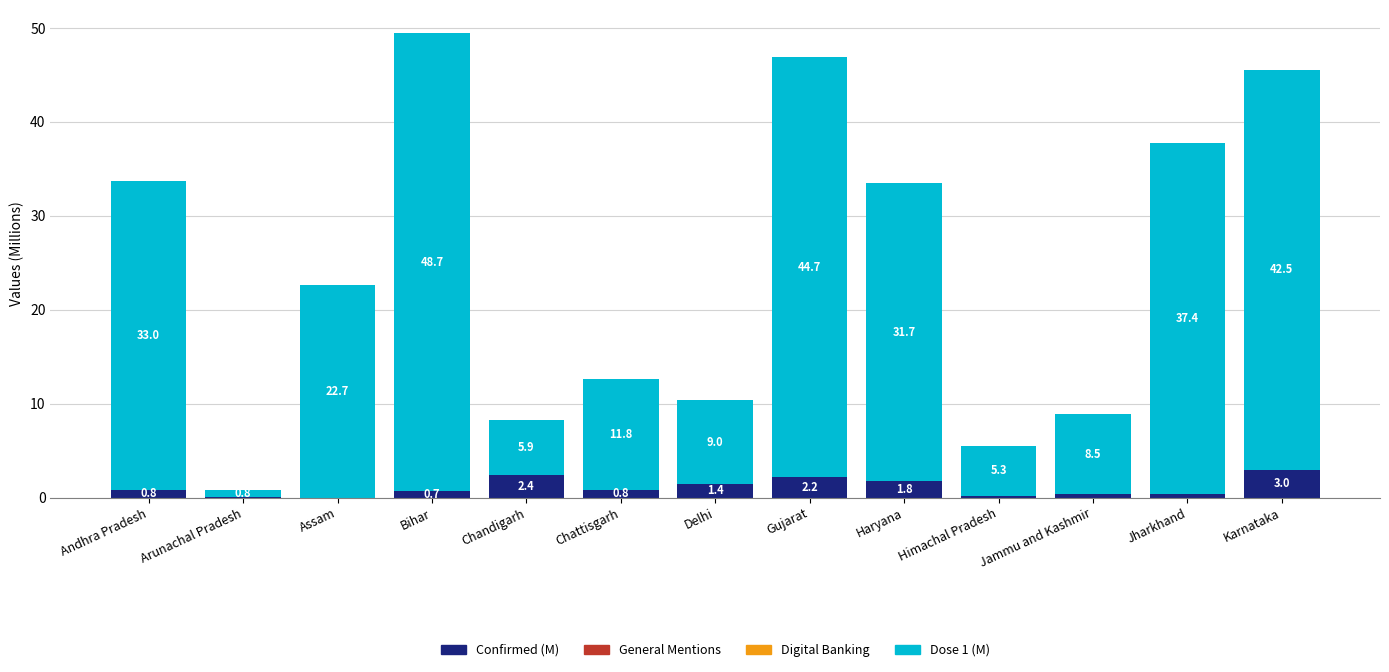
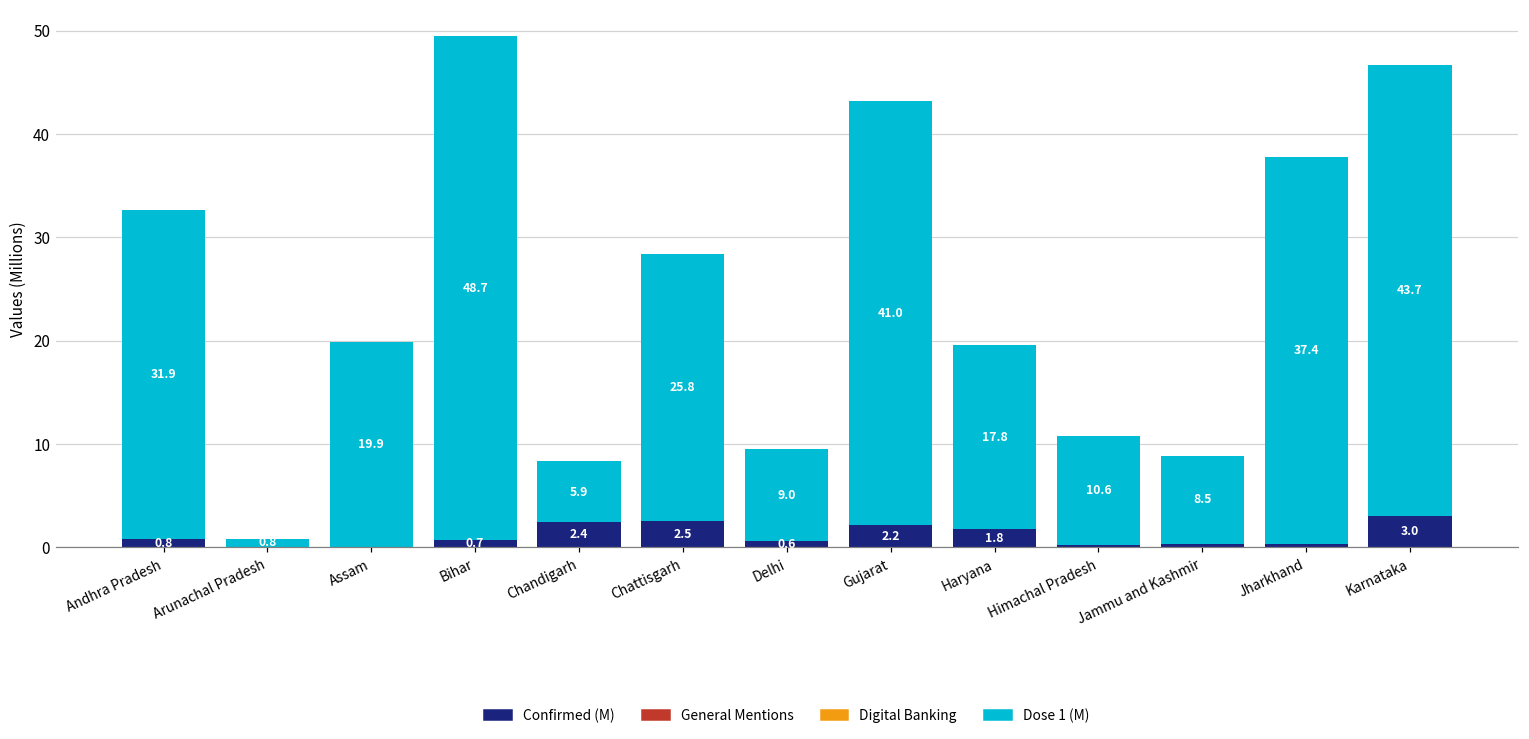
  {
    "Confirmed (M)": {
      "Andhra Pradesh": 0.8,
      "Bihar": 0.7,
      "Chandigarh": 2.4,
-     "Chattisgarh": 0.8,
-     "Delhi": 1.4,
+     "Chattisgarh": 2.5,
+     "Delhi": 0.6,
      "Gujarat": 2.2,
      "Haryana": 1.8,
      "Karnataka": 3.0
    },
    "Dose 1 (M)": {
-     "Andhra Pradesh": 33.0,
+     "Andhra Pradesh": 31.9,
      "Arunachal Pradesh": 0.8,
-     "Assam": 22.7,
+     "Assam": 19.9,
      "Bihar": 48.7,
      "Chandigarh": 5.9,
-     "Chattisgarh": 11.8,
+     "Chattisgarh": 25.8,
      "Delhi": 9.0,
-     "Gujarat": 44.7,
-     "Haryana": 31.7,
-     "Himachal Pradesh": 5.3,
+     "Gujarat": 41.0,
+     "Haryana": 17.8,
+     "Himachal Pradesh": 10.6,
      "Jammu and Kashmir": 8.5,
      "Jharkhand": 37.4,
-     "Karnataka": 42.5
+     "Karnataka": 43.7
    }
  }
